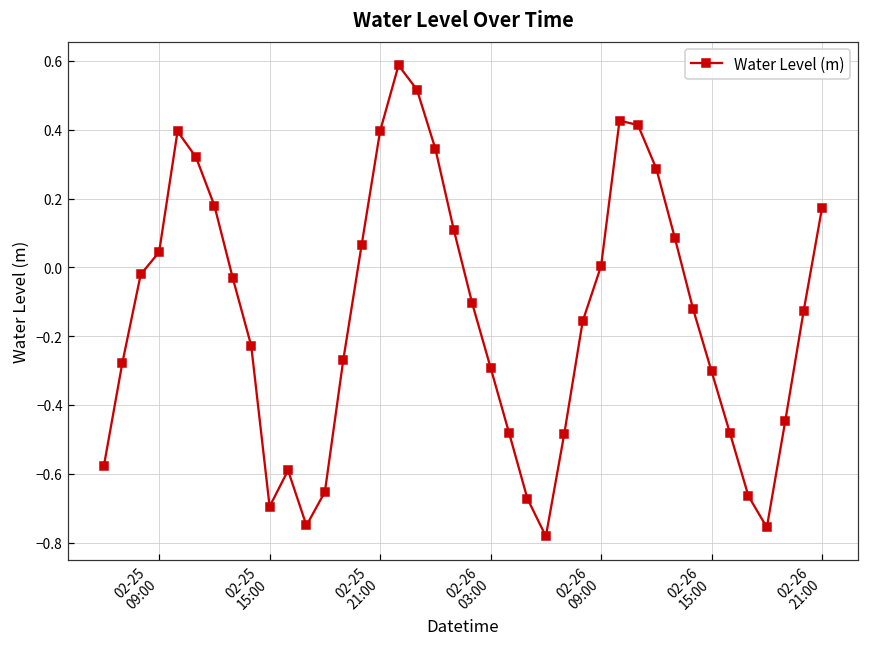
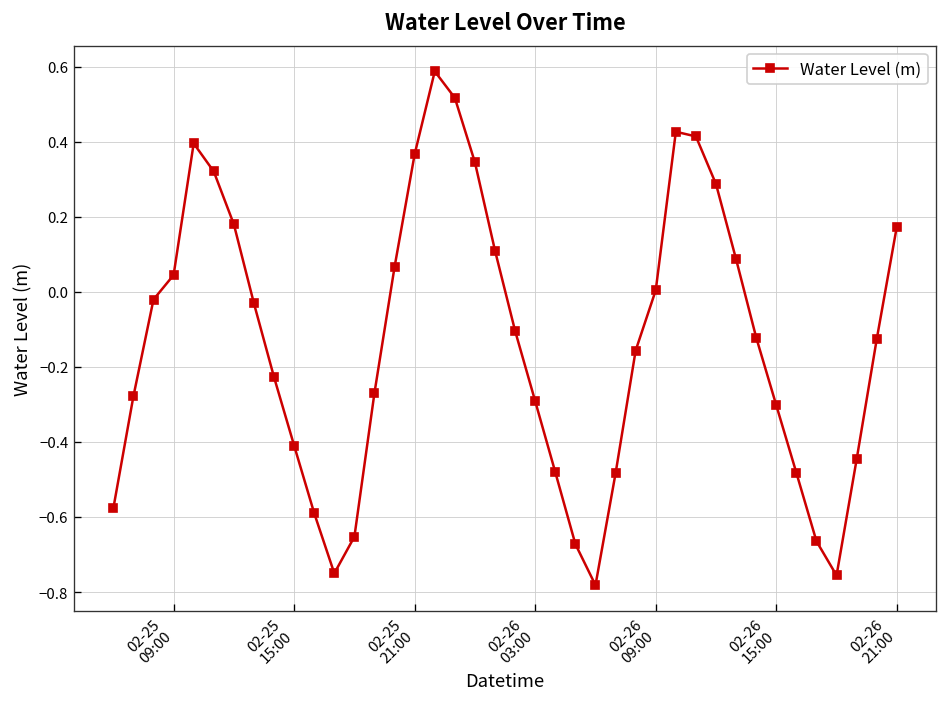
  {
    "02-25 09:00": 0.04,
-   "02-25 15:00": -0.70,
-   "02-25 21:00": 0.40,
+   "02-25 15:00": -0.41,
+   "02-25 21:00": 0.37,
    "02-26 03:00": -0.29,
    "02-26 09:00": 0.00,
    "02-26 15:00": -0.30,
    "02-26 21:00": 0.17
  }
